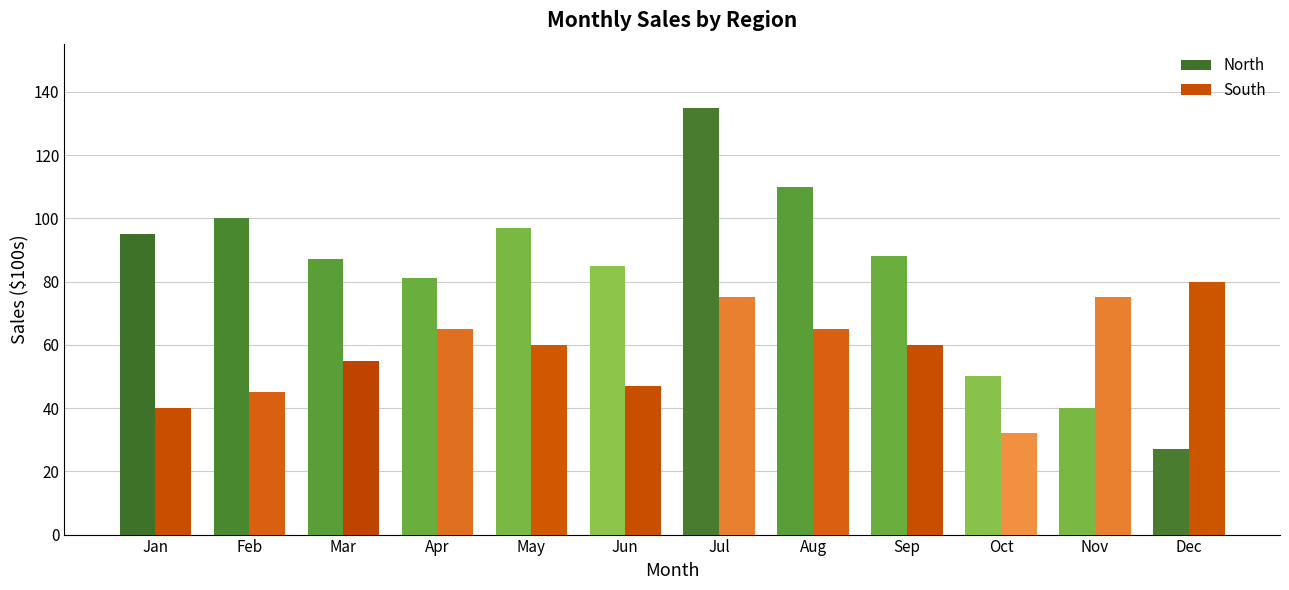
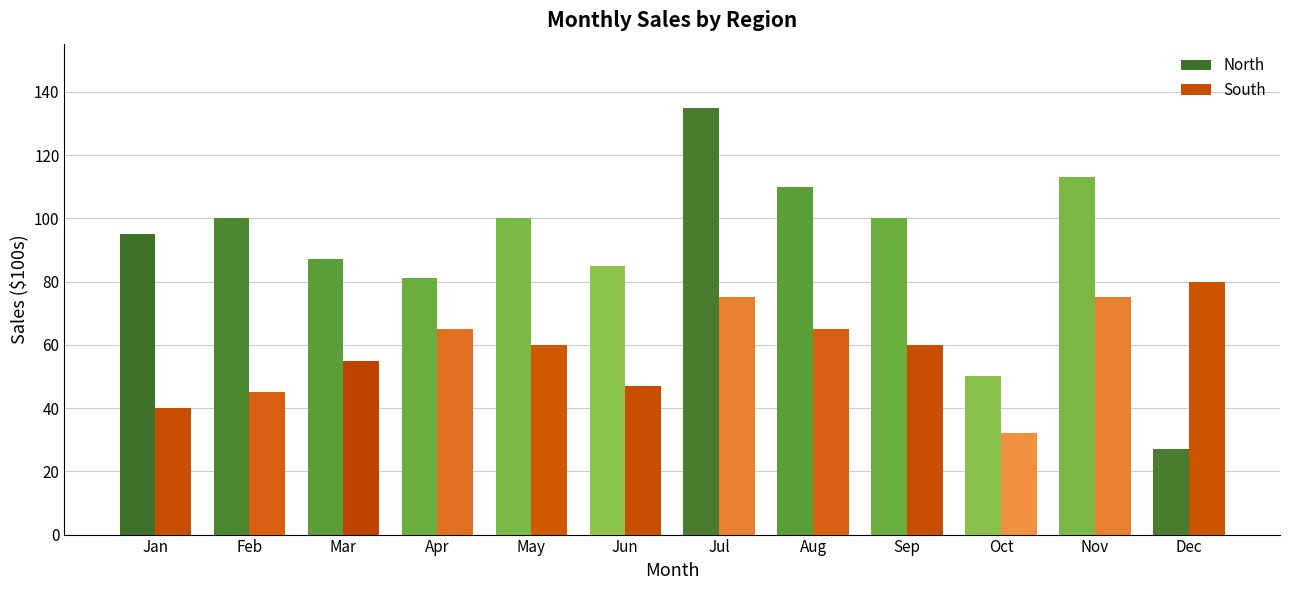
  {
    "North": {
      "Jan": 95,
      "Feb": 100,
      "Mar": 87,
      "Apr": 81,
-     "May": 97,
+     "May": 100,
      "Jun": 85,
      "Jul": 135,
      "Aug": 110,
-     "Sep": 88,
+     "Sep": 100,
      "Oct": 50,
-     "Nov": 40,
+     "Nov": 113,
      "Dec": 27
    },
    "South": {
      "Jan": 40,
      "Feb": 45,
      "Mar": 55,
      "Apr": 65,
      "May": 60,
      "Jun": 47,
      "Jul": 75,
      "Aug": 65,
      "Sep": 60,
      "Oct": 32,
      "Nov": 75,
      "Dec": 80
    }
  }
